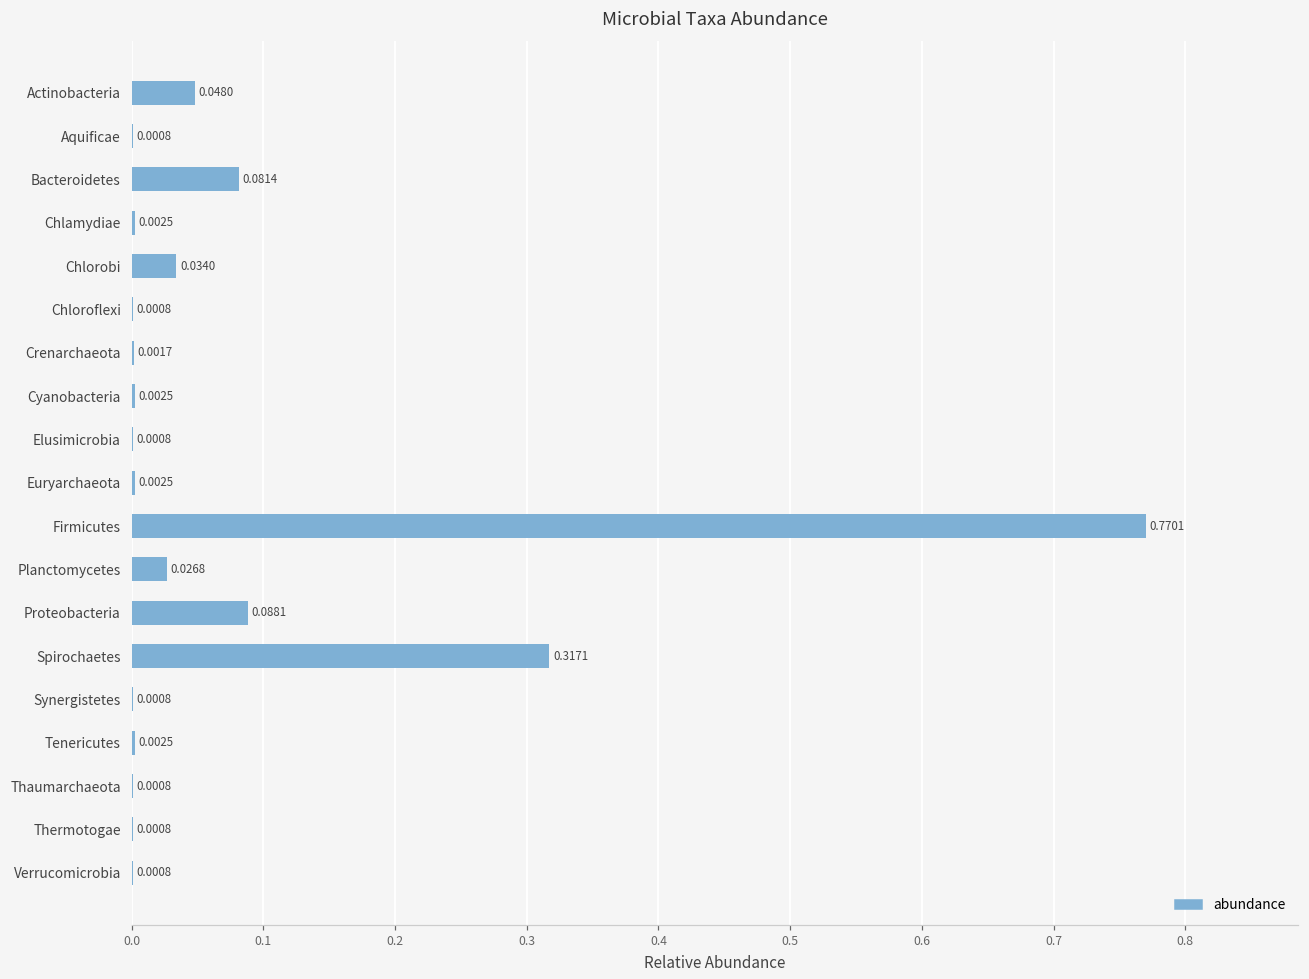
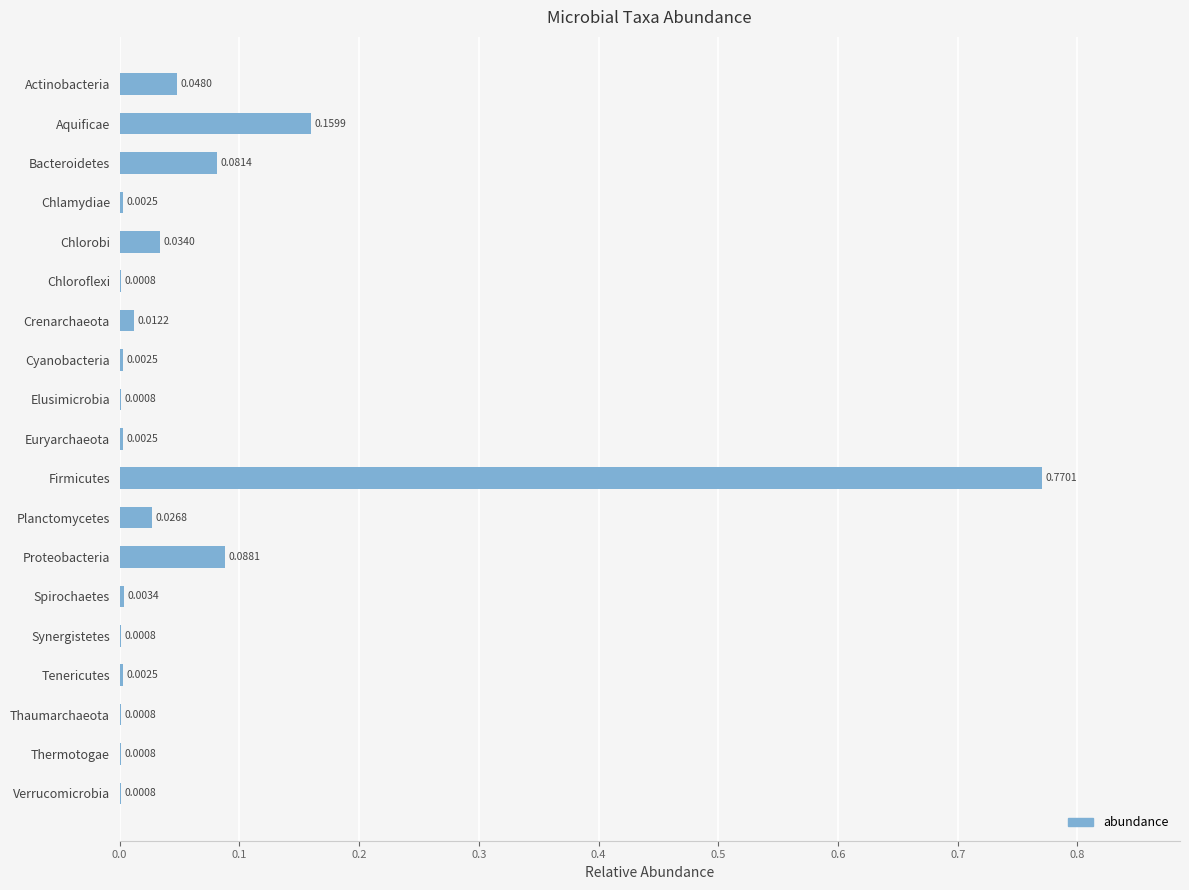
  {
    "Actinobacteria": 0.0480,
-   "Aquificae": 0.0008,
+   "Aquificae": 0.1599,
    "Bacteroidetes": 0.0814,
    "Chlamydiae": 0.0025,
    "Chlorobi": 0.0340,
    "Chloroflexi": 0.0008,
-   "Crenarchaeota": 0.0017,
+   "Crenarchaeota": 0.0122,
    "Cyanobacteria": 0.0025,
    "Elusimicrobia": 0.0008,
    "Euryarchaeota": 0.0025,
    "Firmicutes": 0.7701,
    "Planctomycetes": 0.0268,
    "Proteobacteria": 0.0881,
-   "Spirochaetes": 0.3171,
+   "Spirochaetes": 0.0034,
    "Synergistetes": 0.0008,
    "Tenericutes": 0.0025,
    "Thaumarchaeota": 0.0008,
    "Thermotogae": 0.0008,
    "Verrucomicrobia": 0.0008
  }
